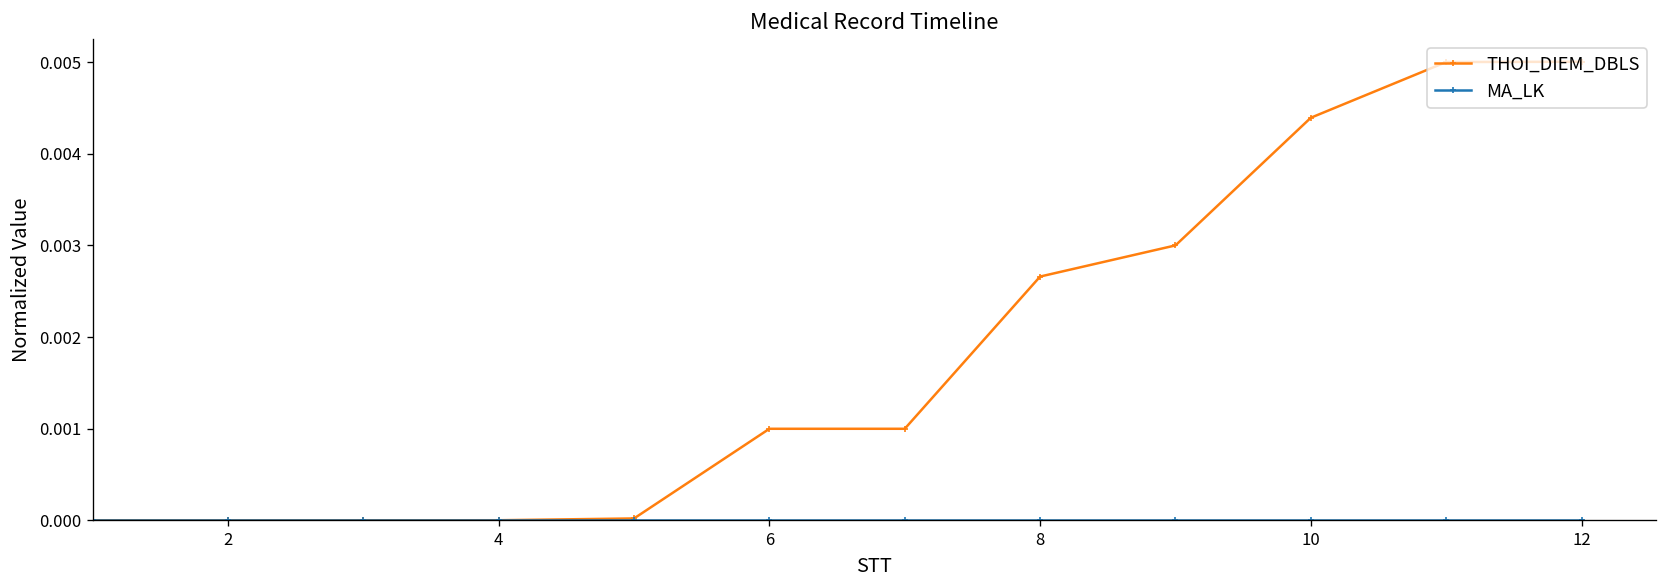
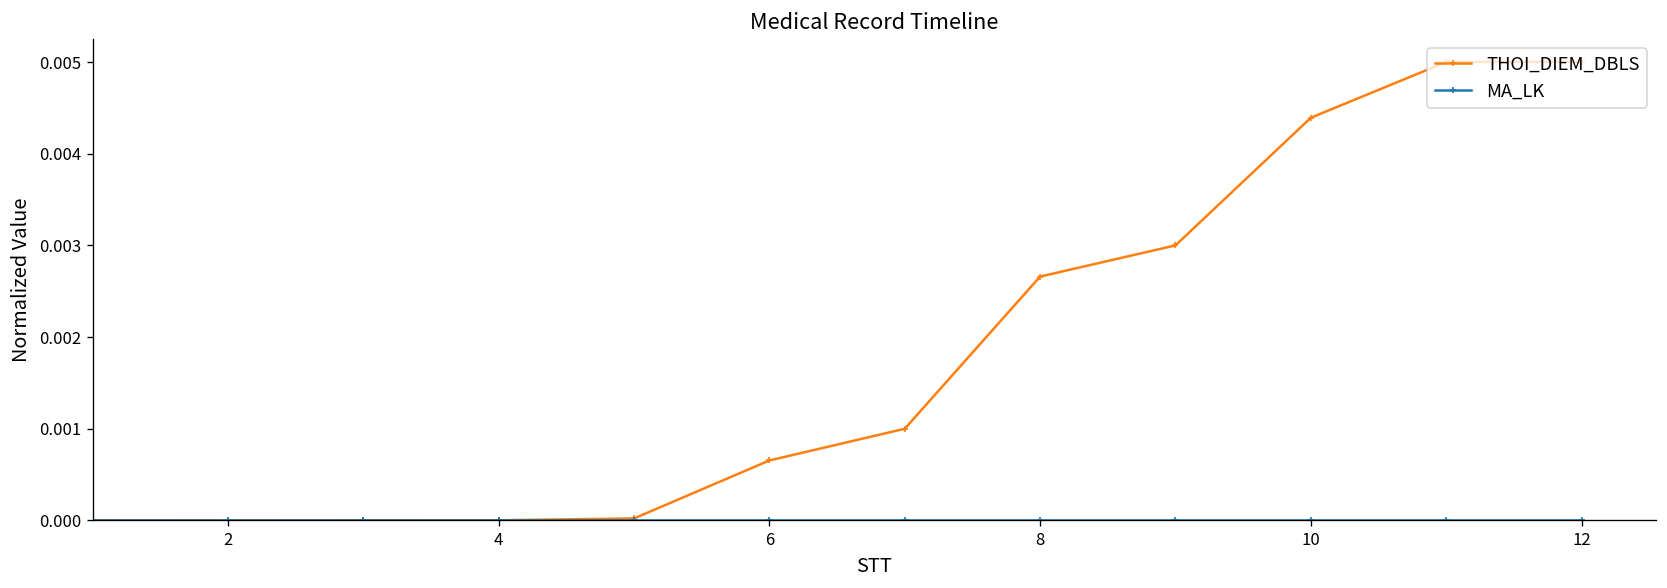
  {
    "THOI_DIEM_DBLS": {
-     "6": 0.0010,
+     "6": 0.0007,
      "8": 0.0027,
      "10": 0.0044
    },
    "MA_LK": {
      "6": 0.0000,
      "8": 0.0000,
      "10": 0.0000,
      "12": 0.0000
    }
  }
